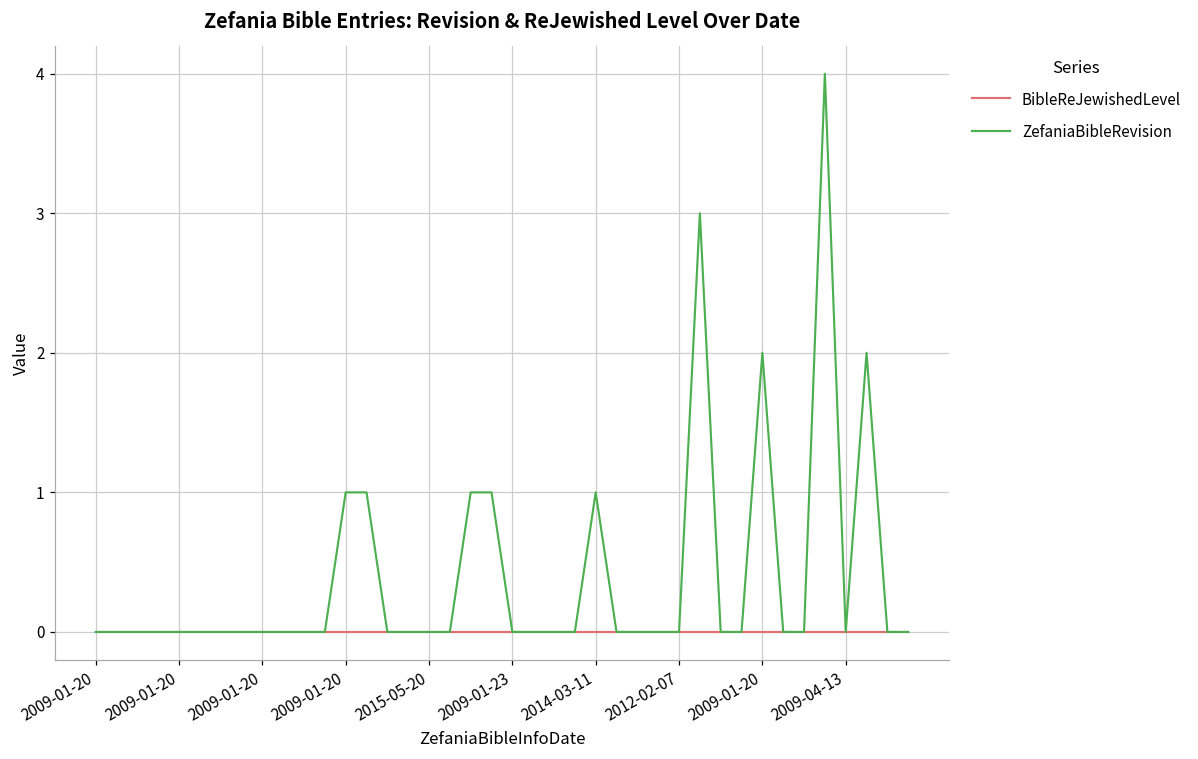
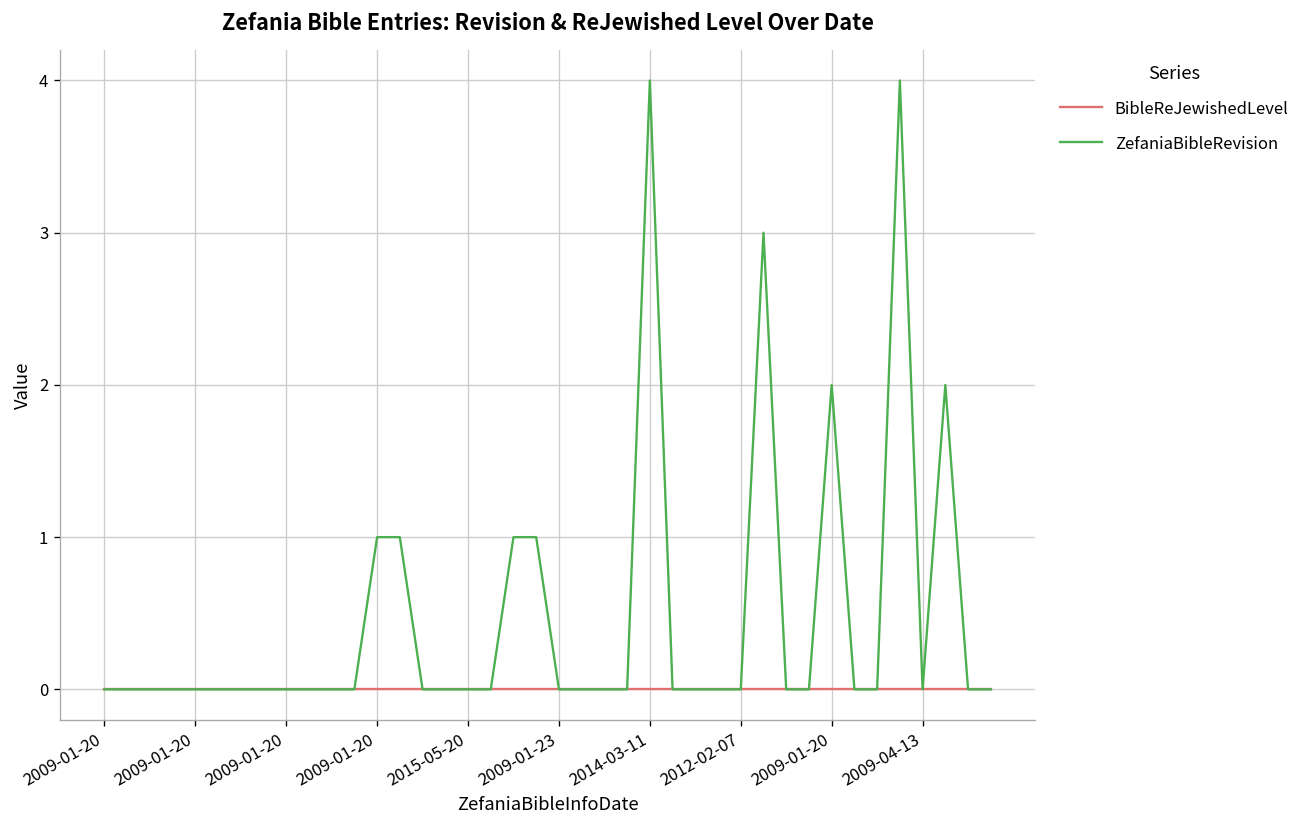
  {
    "BibleReJewishedLevel": {
      "2014-03-11": 0
    },
    "ZefaniaBibleRevision": {
-     "2014-03-11": 1
+     "2014-03-11": 4
    }
  }
